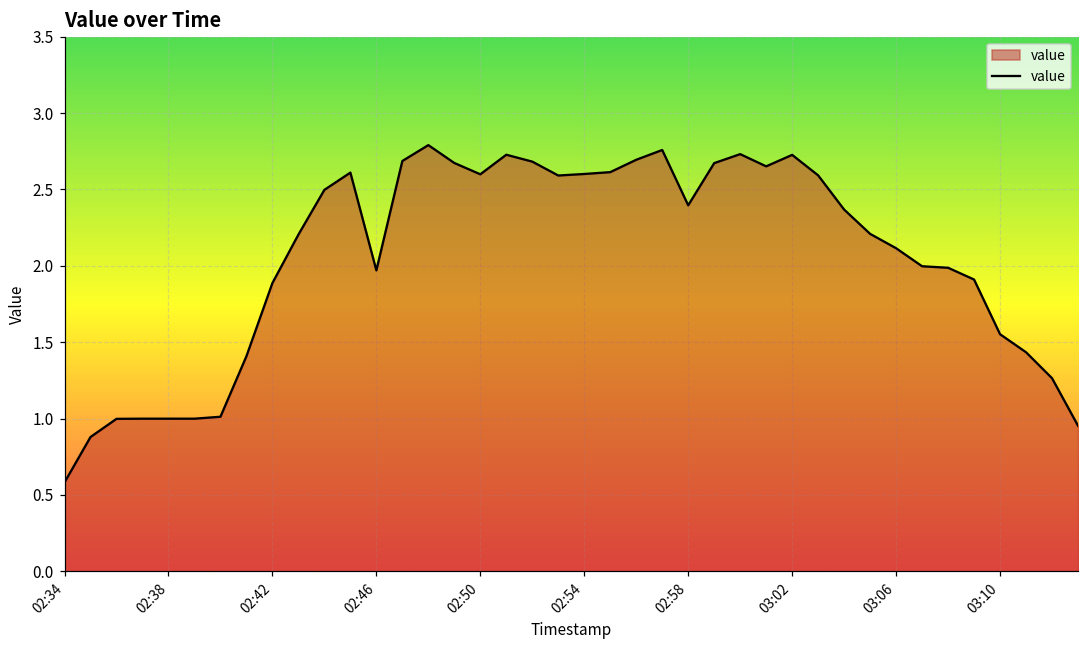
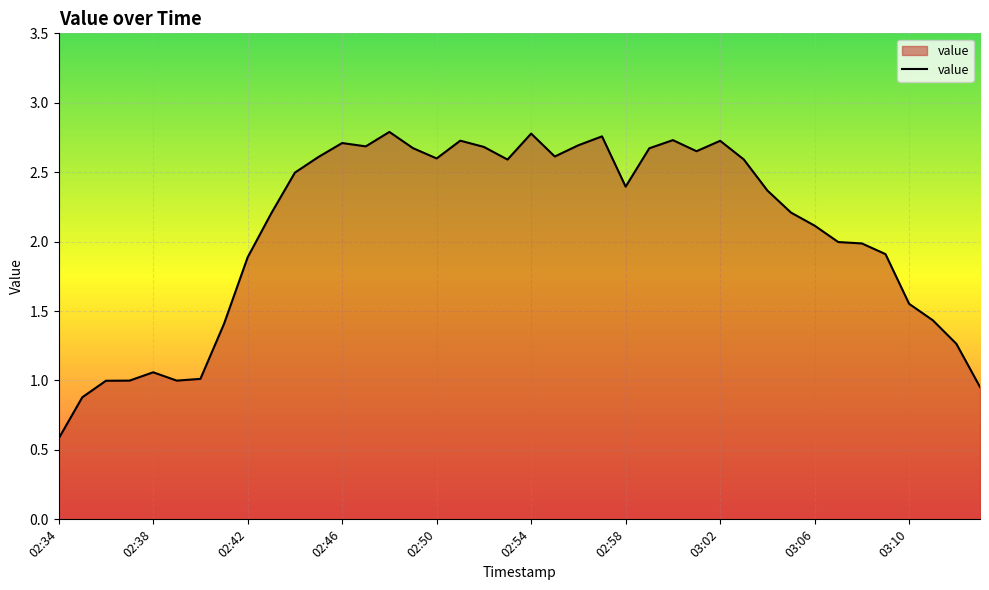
  {
    "02:34": 0.58,
-   "02:38": 1.00,
+   "02:38": 1.06,
    "02:42": 1.89,
-   "02:46": 1.97,
+   "02:46": 2.71,
    "02:50": 2.60,
-   "02:54": 2.60,
+   "02:54": 2.78,
    "02:58": 2.40,
    "03:02": 2.73,
    "03:06": 2.12,
    "03:10": 1.55
  }
